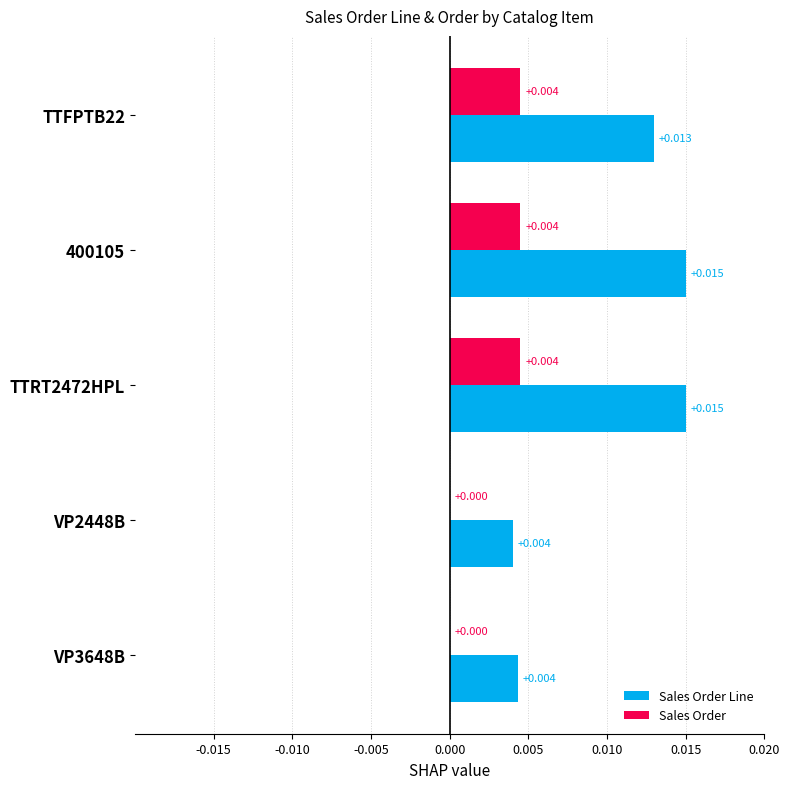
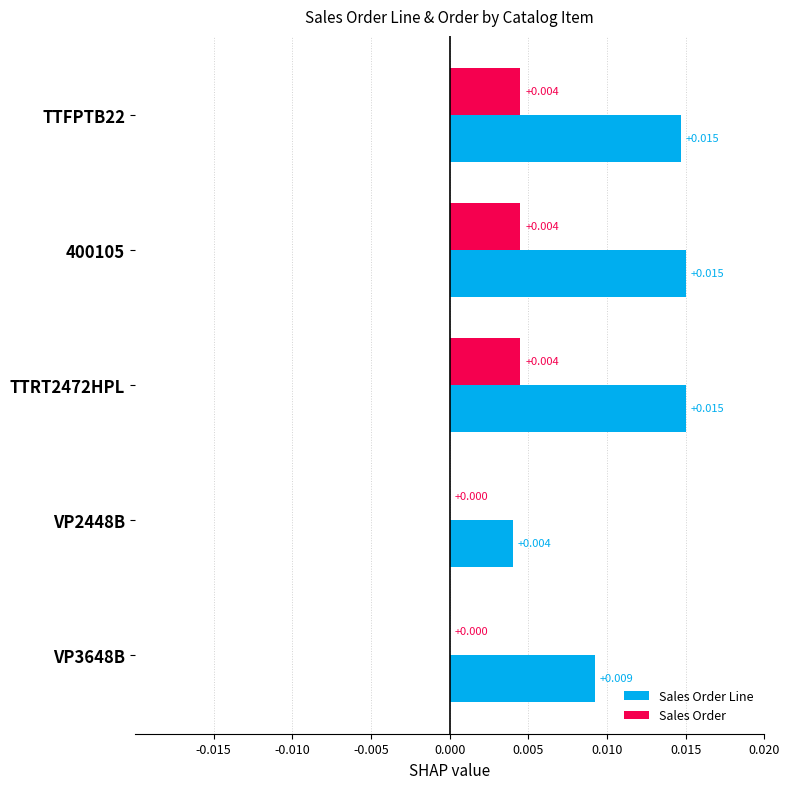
  {
    "Sales Order Line": {
-     "TTFPTB22": "+0.013",
+     "TTFPTB22": "+0.015",
      "400105": "+0.015",
      "TTRT2472HPL": "+0.015",
      "VP2448B": "+0.004",
-     "VP3648B": "+0.004"
+     "VP3648B": "+0.009"
    },
    "Sales Order": {
      "TTFPTB22": "+0.004",
      "400105": "+0.004",
      "TTRT2472HPL": "+0.004",
      "VP2448B": "+0.000",
      "VP3648B": "+0.000"
    }
  }
